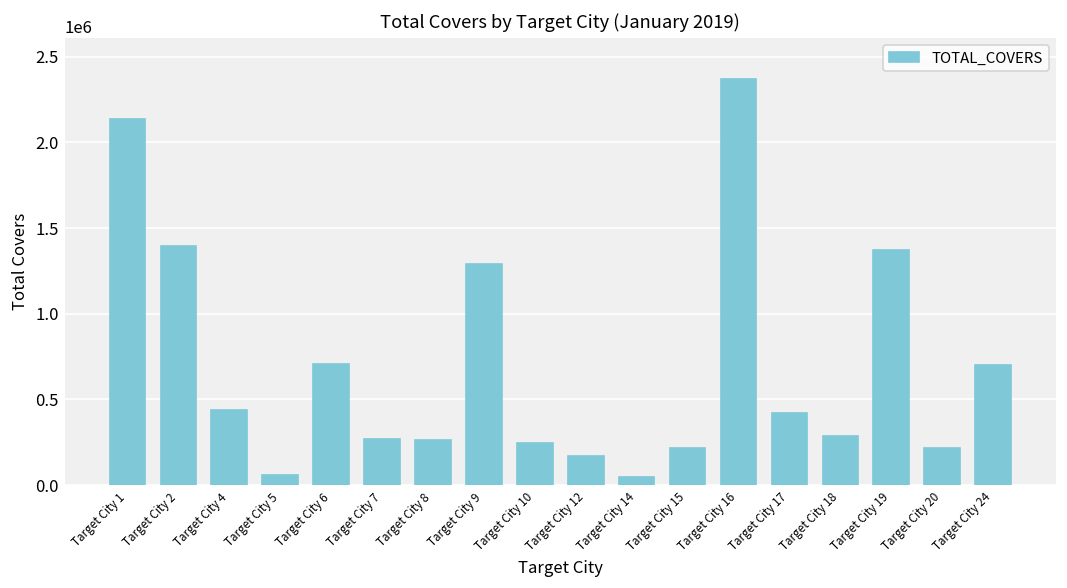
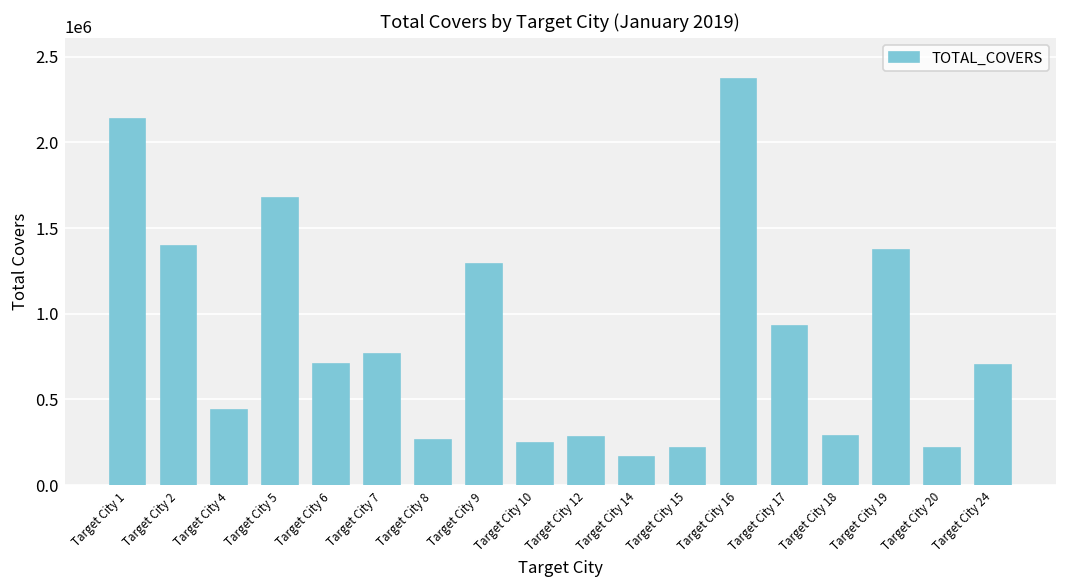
  {
    "Target City 1": 2140000,
    "Target City 2": 1400000,
    "Target City 4": 440000,
-   "Target City 5": 60000,
+   "Target City 5": 1670000,
    "Target City 6": 710000,
-   "Target City 7": 270000,
+   "Target City 7": 760000,
    "Target City 8": 260000,
    "Target City 9": 1290000,
    "Target City 10": 250000,
-   "Target City 12": 170000,
-   "Target City 14": 50000,
+   "Target City 12": 280000,
+   "Target City 14": 160000,
    "Target City 15": 220000,
    "Target City 16": 2370000,
-   "Target City 17": 420000,
+   "Target City 17": 930000,
    "Target City 18": 290000,
    "Target City 19": 1370000,
    "Target City 20": 220000,
    "Target City 24": 700000
  }
